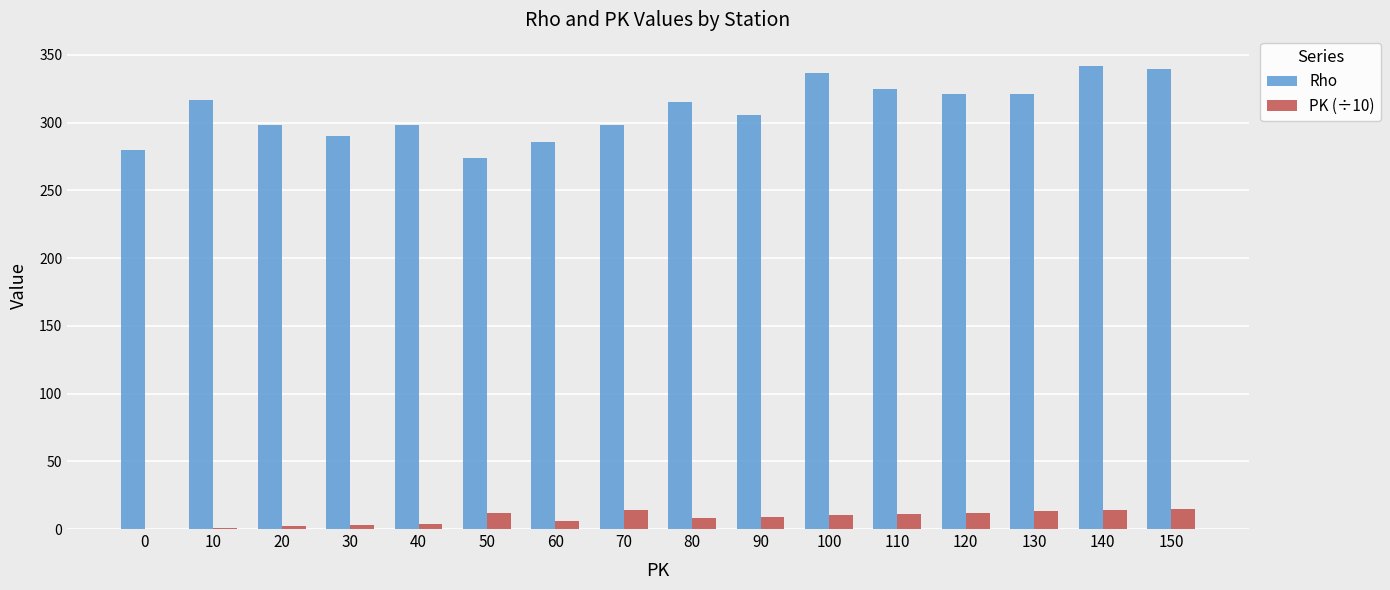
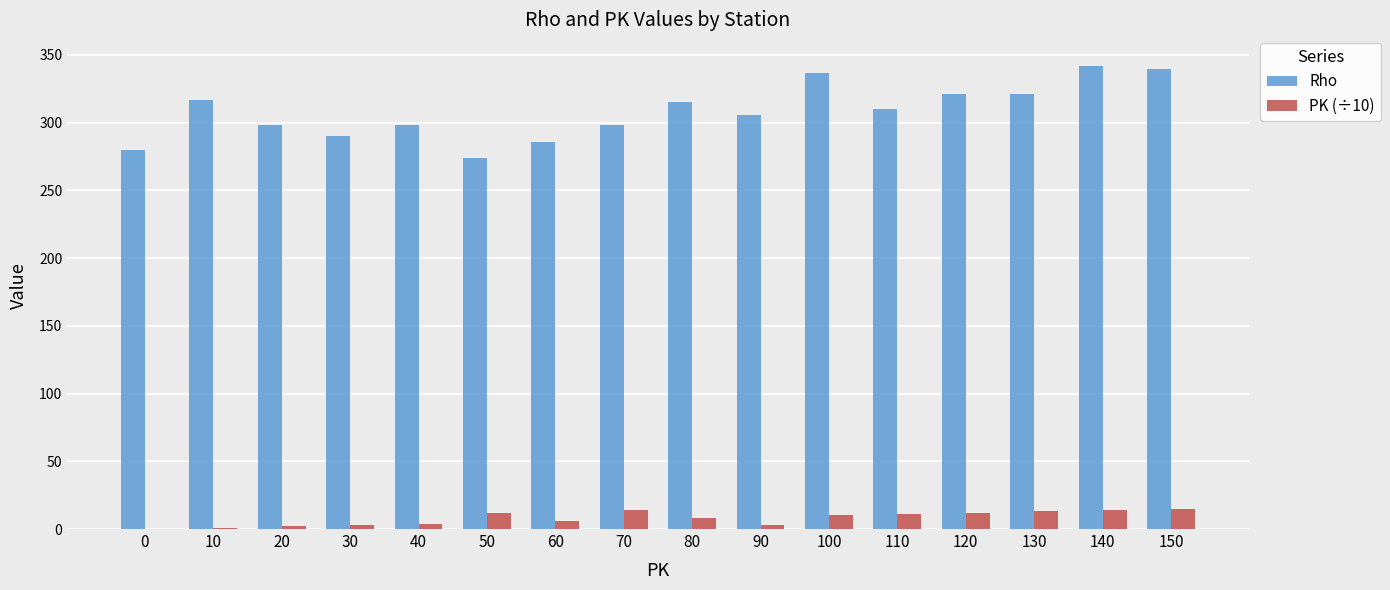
  {
    "Rho": {
      "0": 280,
      "10": 317,
      "20": 298,
      "30": 290,
      "40": 298,
      "50": 274,
      "60": 286,
      "70": 298,
      "80": 315,
      "90": 306,
      "100": 337,
-     "110": 325,
+     "110": 310,
      "120": 321,
      "130": 321,
      "140": 342,
      "150": 340
    },
    "PK (÷10)": {
      "0": 0,
      "20": 2,
      "30": 3,
      "40": 4,
      "50": 12,
      "60": 6,
      "70": 14,
      "80": 8,
-     "90": 9,
+     "90": 3,
      "100": 10,
      "110": 11,
      "120": 12,
      "130": 13,
      "140": 14,
      "150": 15
    }
  }
